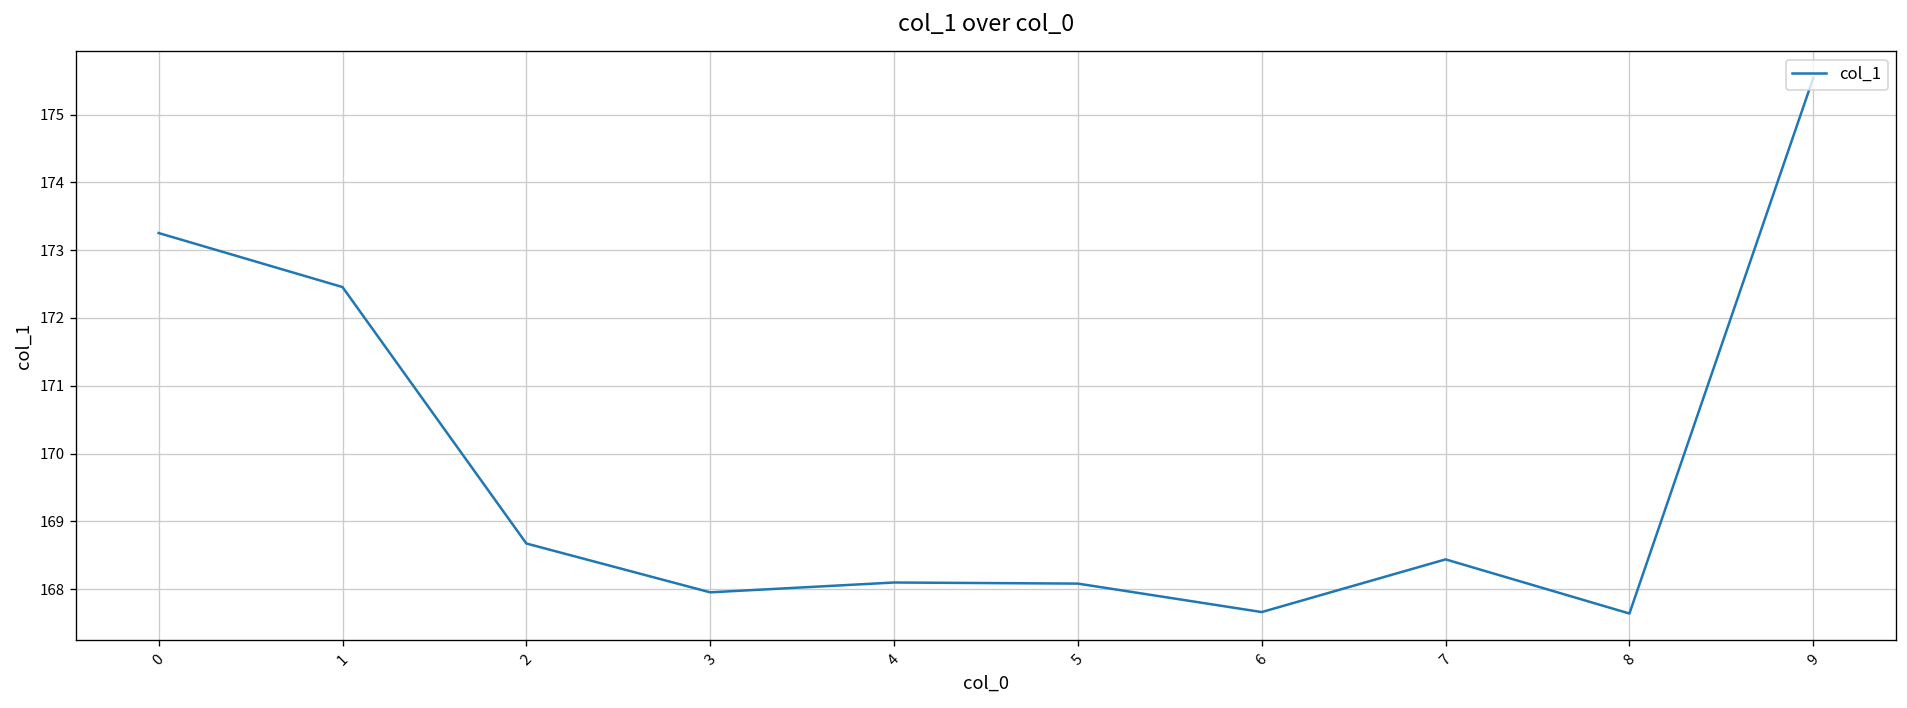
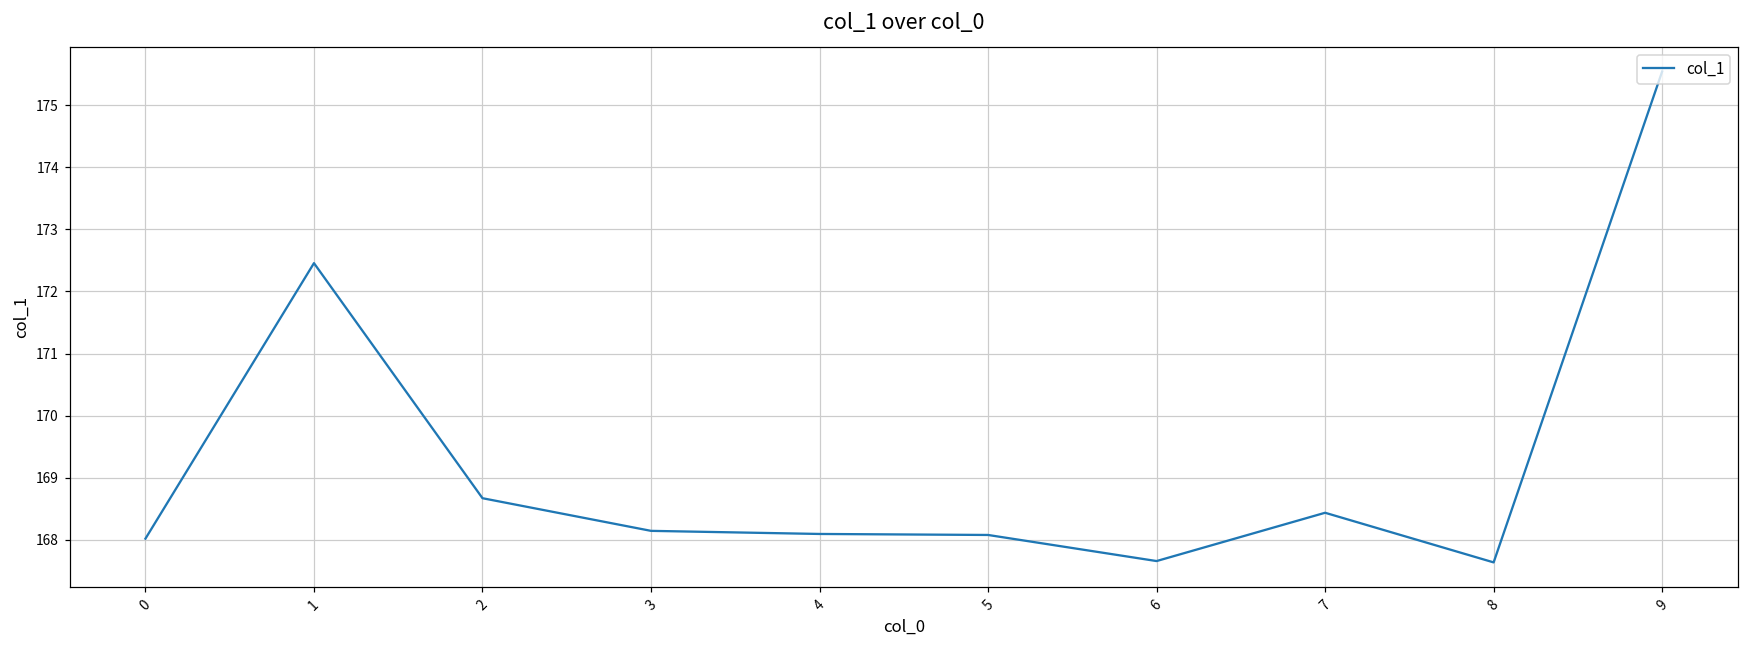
  {
-   "0": 173.3,
+   "0": 168.0,
    "1": 172.5,
    "2": 168.7,
-   "3": 168.0,
+   "3": 168.1,
    "4": 168.1,
    "5": 168.1,
    "6": 167.7,
    "7": 168.4,
    "8": 167.6
  }
